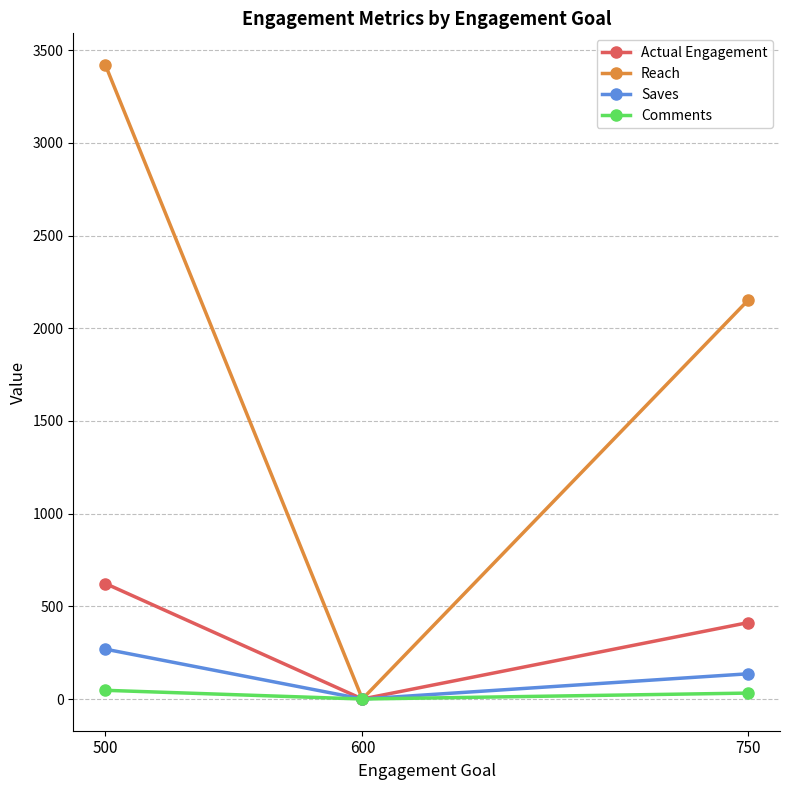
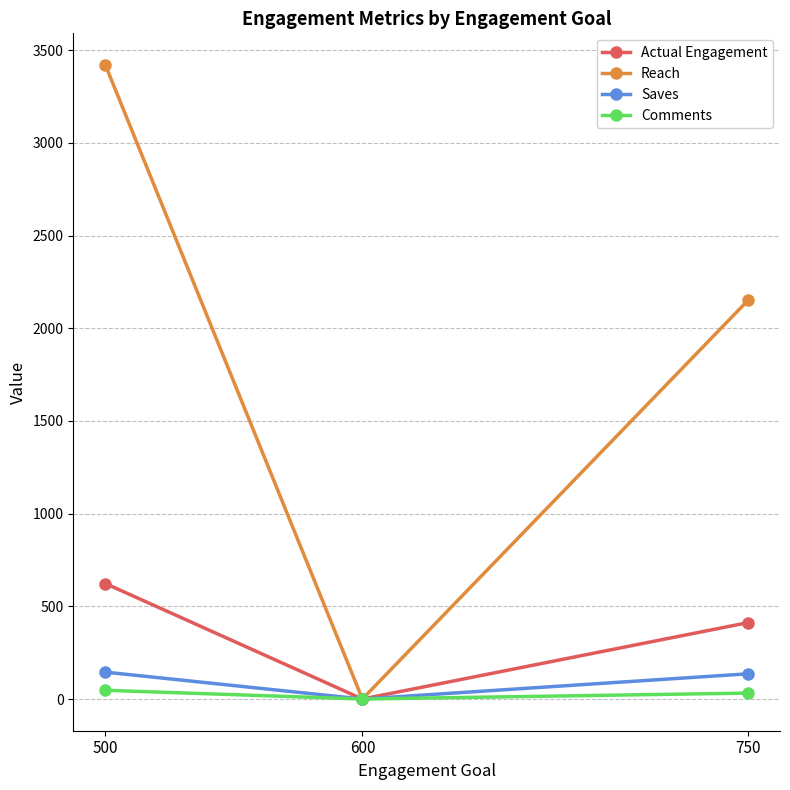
  {
    "Saves": {
-     "500": 270,
+     "500": 150,
      "750": 140
    },
    "Comments": {
      "500": 50,
      "750": 30
    }
  }
